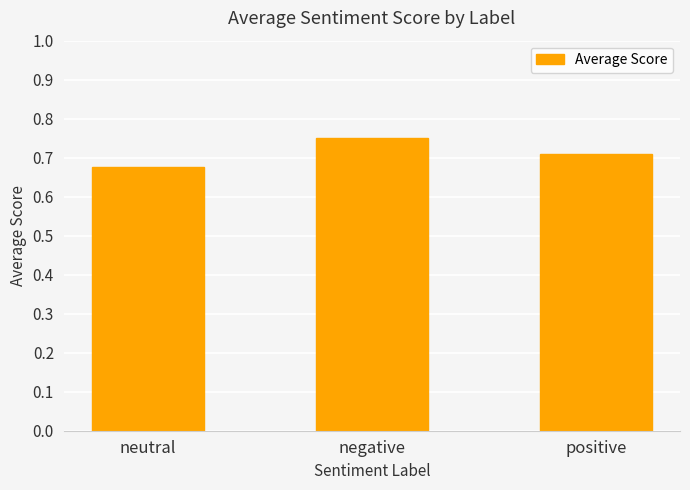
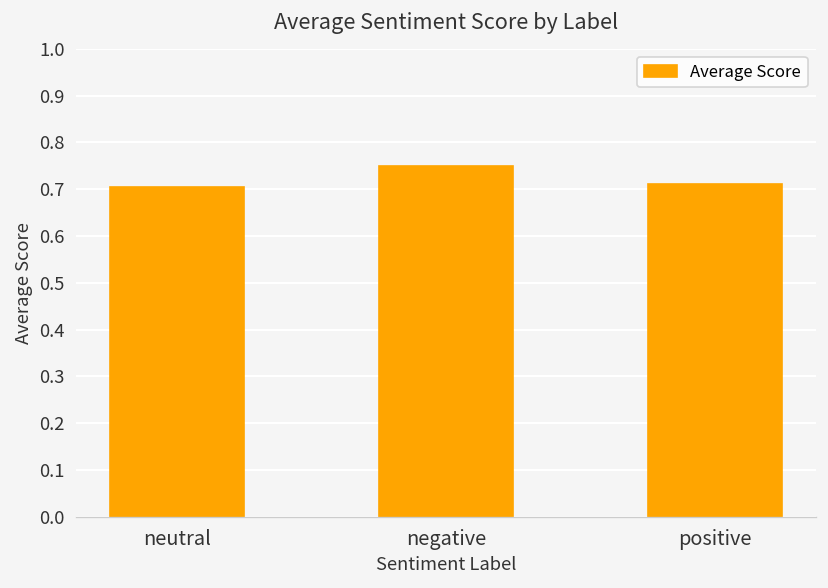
  {
-   "neutral": 0.68,
+   "neutral": 0.71,
    "negative": 0.75,
    "positive": 0.71
  }
